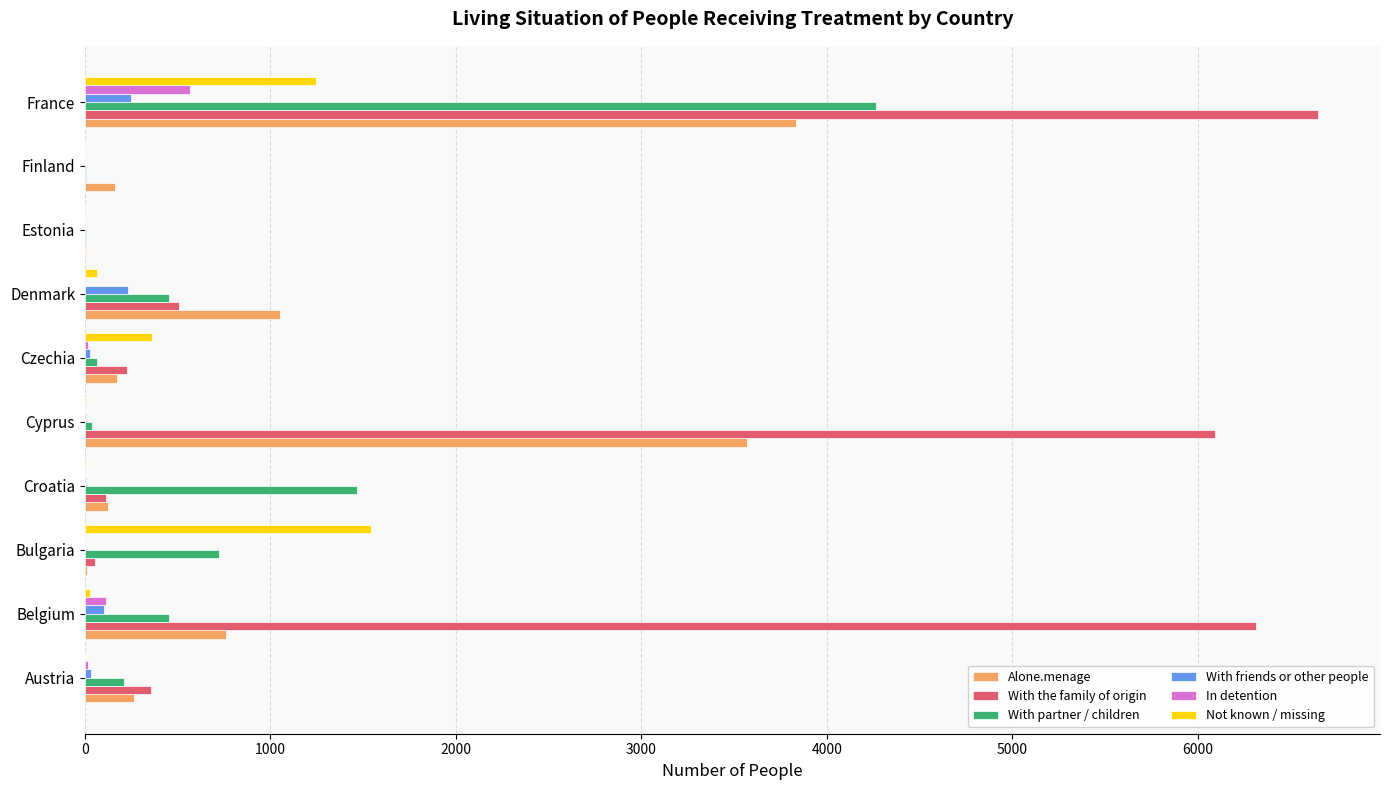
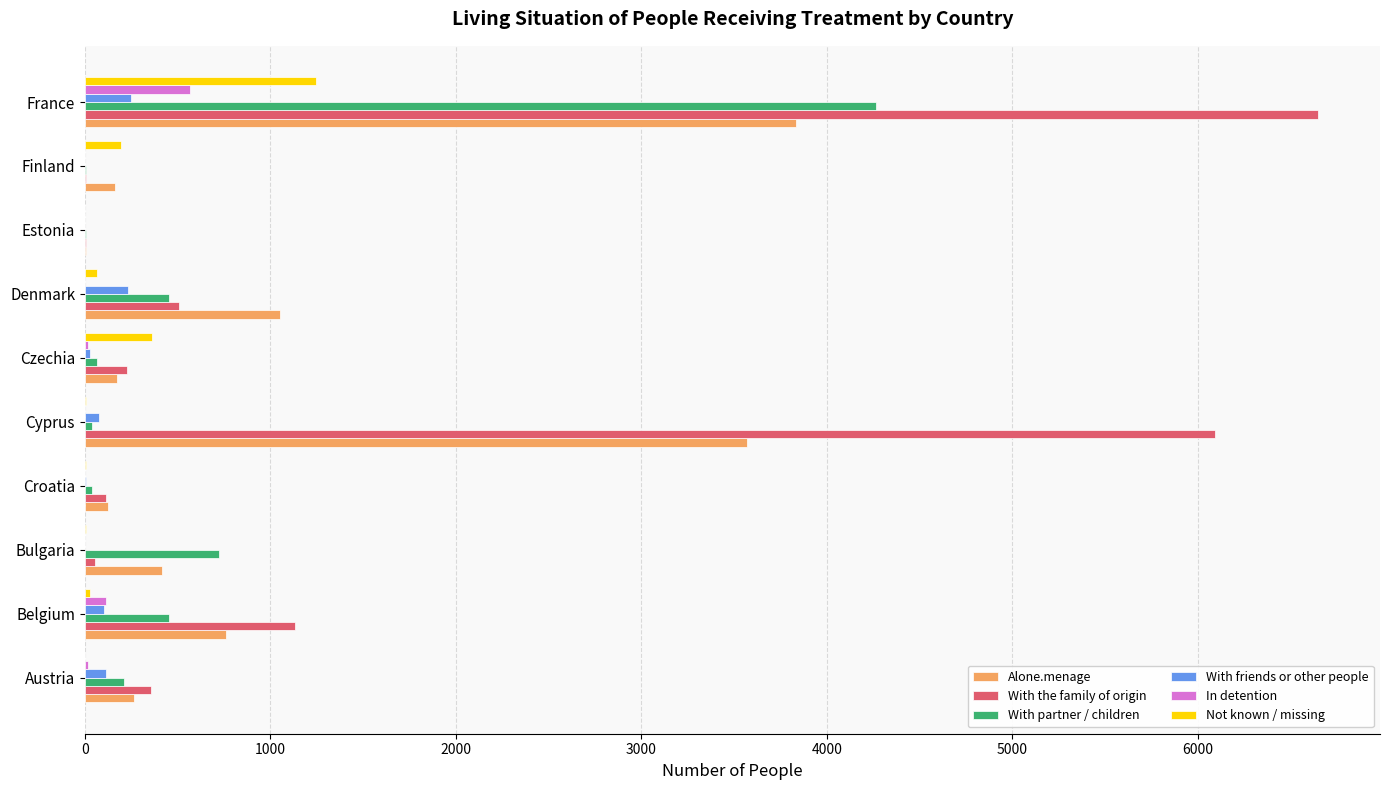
  {
    "Alone.menage": {
      "France": 3840,
      "Finland": 160,
      "Denmark": 1050,
      "Czechia": 170,
      "Cyprus": 3570,
      "Croatia": 130,
-     "Bulgaria": 10,
+     "Bulgaria": 410,
      "Belgium": 760,
      "Austria": 270
    },
    "With the family of origin": {
      "France": 6650,
      "Denmark": 510,
      "Czechia": 230,
      "Cyprus": 6090,
      "Croatia": 110,
      "Bulgaria": 60,
-     "Belgium": 6320,
+     "Belgium": 1130,
      "Austria": 360
    },
    "With partner / children": {
      "France": 4260,
      "Denmark": 450,
      "Czechia": 70,
      "Cyprus": 40,
-     "Croatia": 1470,
+     "Croatia": 40,
      "Bulgaria": 720,
      "Belgium": 450,
      "Austria": 210
    },
    "With friends or other people": {
      "France": 250,
      "Finland": 0,
      "Estonia": 0,
      "Denmark": 240,
      "Czechia": 30,
-     "Cyprus": 0,
+     "Cyprus": 70,
      "Belgium": 100,
-     "Austria": 30
+     "Austria": 110
    },
    "In detention": {
      "France": 570,
      "Finland": 0,
      "Estonia": 0,
      "Denmark": 0,
      "Czechia": 20,
      "Croatia": 0,
      "Bulgaria": 0,
      "Belgium": 120,
      "Austria": 20
    },
    "Not known / missing": {
      "France": 1240,
-     "Finland": 0,
+     "Finland": 190,
      "Estonia": 0,
      "Denmark": 70,
      "Czechia": 360,
-     "Bulgaria": 1550,
+     "Bulgaria": 0,
      "Belgium": 30,
      "Austria": 0
    }
  }
